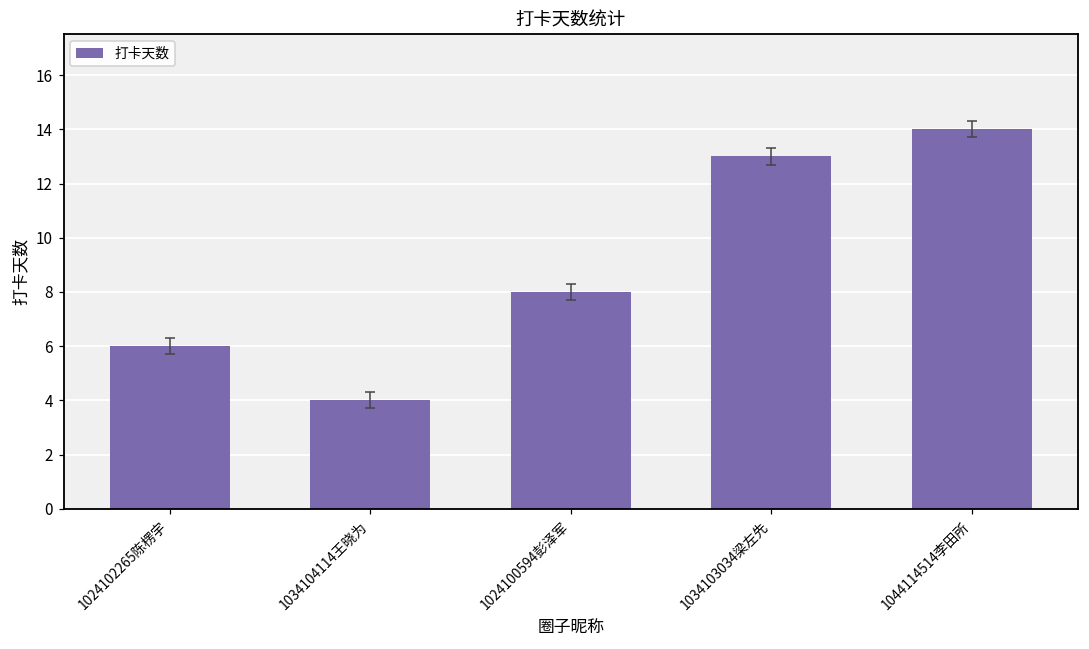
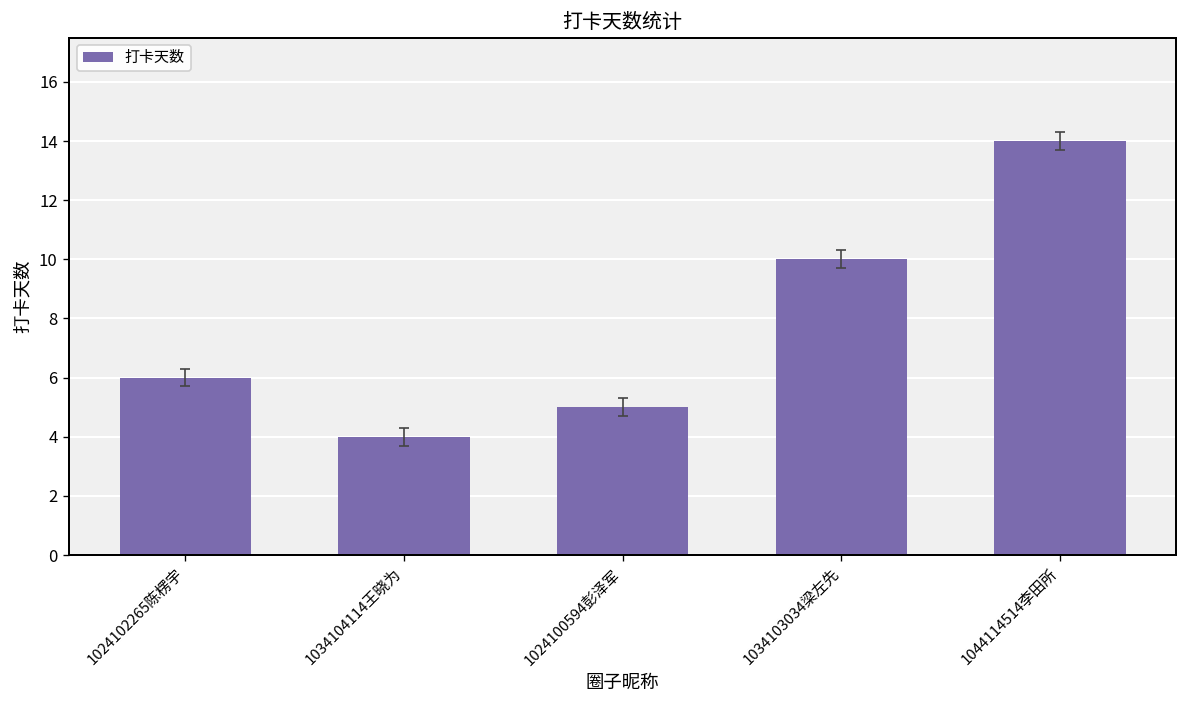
  {
    "打卡天数": {
      "1024102265陈楞宇": 6,
      "1034104114王晓为": 4,
-     "1024100594彭泽军": 8,
-     "1034103034梁左先": 13,
+     "1024100594彭泽军": 5,
+     "1034103034梁左先": 10,
      "1044114514李田所": 14
    }
  }
